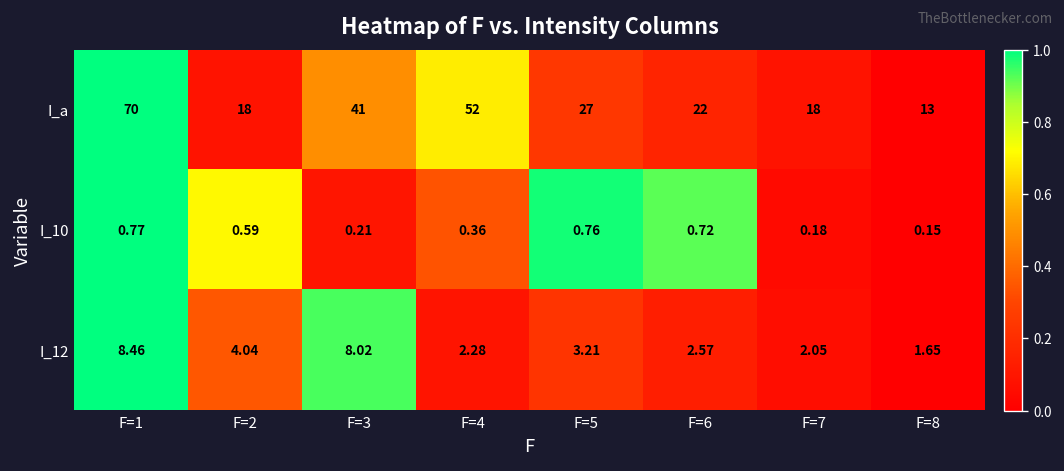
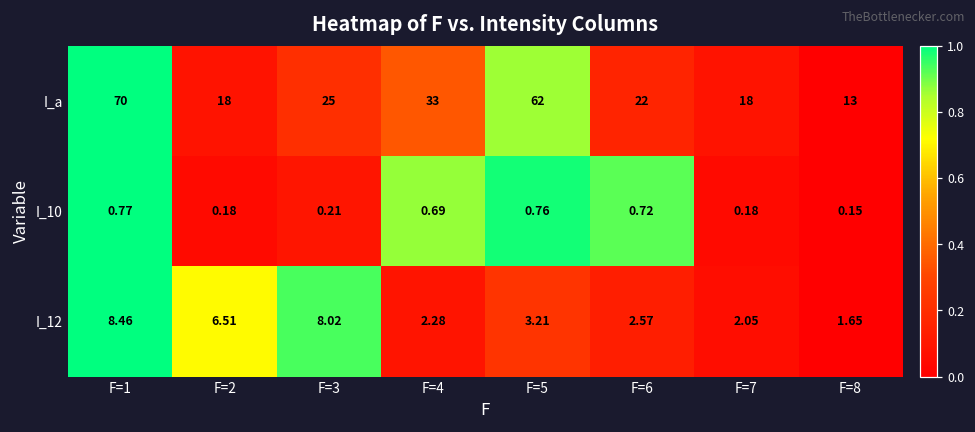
  {
    "I_a": {
      "F=1": 70,
      "F=2": 18,
-     "F=3": 41,
-     "F=4": 52,
-     "F=5": 27,
+     "F=3": 25,
+     "F=4": 33,
+     "F=5": 62,
      "F=6": 22,
      "F=7": 18,
      "F=8": 13
    },
    "I_10": {
      "F=1": 0.77,
-     "F=2": 0.59,
+     "F=2": 0.18,
      "F=3": 0.21,
-     "F=4": 0.36,
+     "F=4": 0.69,
      "F=5": 0.76,
      "F=6": 0.72,
      "F=7": 0.18,
      "F=8": 0.15
    },
    "I_12": {
      "F=1": 8.46,
-     "F=2": 4.04,
+     "F=2": 6.51,
      "F=3": 8.02,
      "F=4": 2.28,
      "F=5": 3.21,
      "F=6": 2.57,
      "F=7": 2.05,
      "F=8": 1.65
    }
  }
